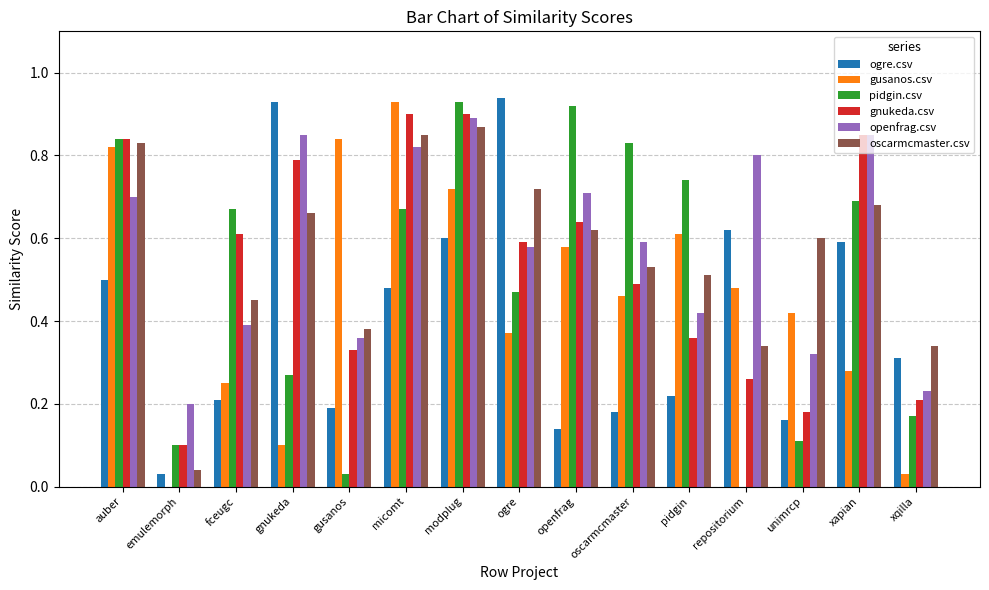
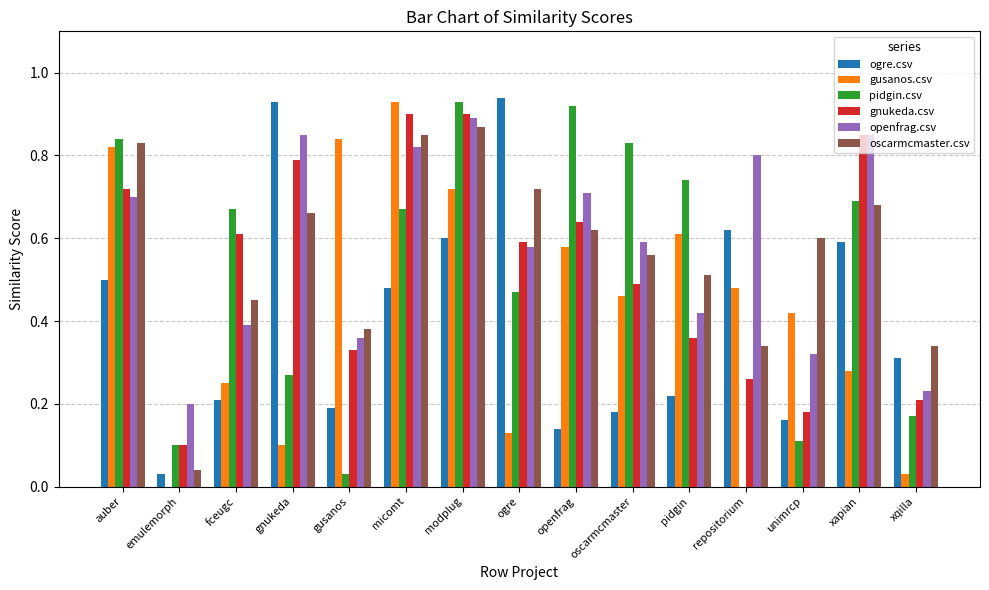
  {
    "ogre.csv": {
      "auber": 0.50,
      "emulemorph": 0.03,
      "fceugc": 0.21,
      "gnukeda": 0.93,
      "gusanos": 0.19,
      "micomt": 0.48,
      "modplug": 0.60,
      "ogre": 0.94,
      "openfrag": 0.14,
      "oscarmcmaster": 0.18,
      "pidgin": 0.22,
      "repositorium": 0.62,
      "unimrcp": 0.16,
      "xapian": 0.59,
      "xqilla": 0.31
    },
    "gusanos.csv": {
      "auber": 0.82,
      "emulemorph": 0.00,
      "fceugc": 0.25,
      "gnukeda": 0.10,
      "gusanos": 0.84,
      "micomt": 0.93,
      "modplug": 0.72,
-     "ogre": 0.37,
+     "ogre": 0.13,
      "openfrag": 0.58,
      "oscarmcmaster": 0.46,
      "pidgin": 0.61,
      "repositorium": 0.48,
      "unimrcp": 0.42,
      "xapian": 0.28,
      "xqilla": 0.03
    },
    "pidgin.csv": {
      "auber": 0.84,
      "emulemorph": 0.10,
      "fceugc": 0.67,
      "gnukeda": 0.27,
      "gusanos": 0.03,
      "micomt": 0.67,
      "modplug": 0.93,
      "ogre": 0.47,
      "openfrag": 0.92,
      "oscarmcmaster": 0.83,
      "pidgin": 0.74,
      "repositorium": 0.00,
      "unimrcp": 0.11,
      "xapian": 0.69,
      "xqilla": 0.17
    },
    "gnukeda.csv": {
-     "auber": 0.84,
+     "auber": 0.72,
      "emulemorph": 0.10,
      "fceugc": 0.61,
      "gnukeda": 0.79,
      "gusanos": 0.33,
      "micomt": 0.90,
      "modplug": 0.90,
      "ogre": 0.59,
      "openfrag": 0.64,
      "oscarmcmaster": 0.49,
      "pidgin": 0.36,
      "repositorium": 0.26,
      "unimrcp": 0.18,
      "xqilla": 0.21
    },
    "openfrag.csv": {
      "auber": 0.70,
      "emulemorph": 0.20,
      "fceugc": 0.39,
      "gnukeda": 0.85,
      "gusanos": 0.36,
      "micomt": 0.82,
      "modplug": 0.89,
      "ogre": 0.58,
      "openfrag": 0.71,
      "oscarmcmaster": 0.59,
      "pidgin": 0.42,
      "repositorium": 0.80,
      "unimrcp": 0.32,
      "xqilla": 0.23
    },
    "oscarmcmaster.csv": {
      "auber": 0.83,
      "emulemorph": 0.04,
      "fceugc": 0.45,
      "gnukeda": 0.66,
      "gusanos": 0.38,
      "micomt": 0.85,
      "modplug": 0.87,
      "ogre": 0.72,
      "openfrag": 0.62,
-     "oscarmcmaster": 0.53,
+     "oscarmcmaster": 0.56,
      "pidgin": 0.51,
      "repositorium": 0.34,
      "unimrcp": 0.60,
      "xapian": 0.68,
      "xqilla": 0.34
    }
  }
